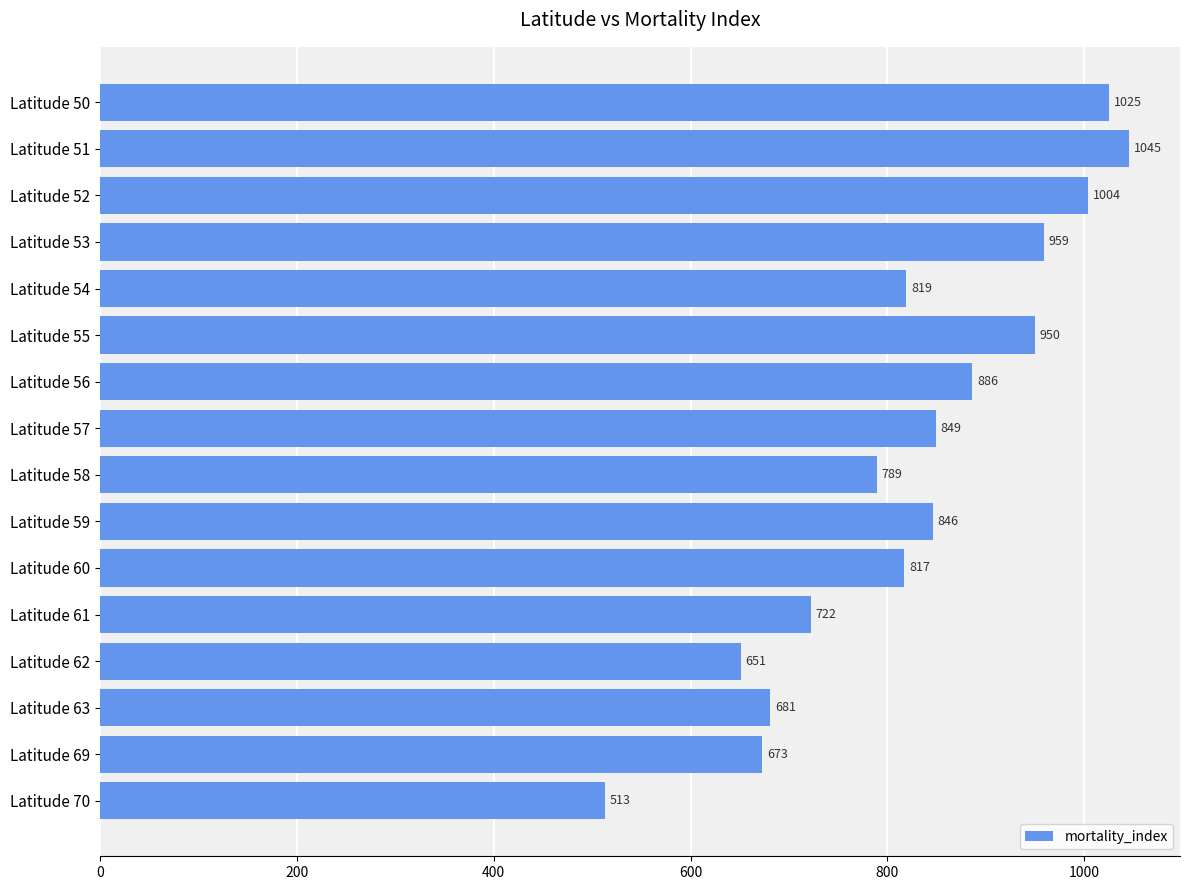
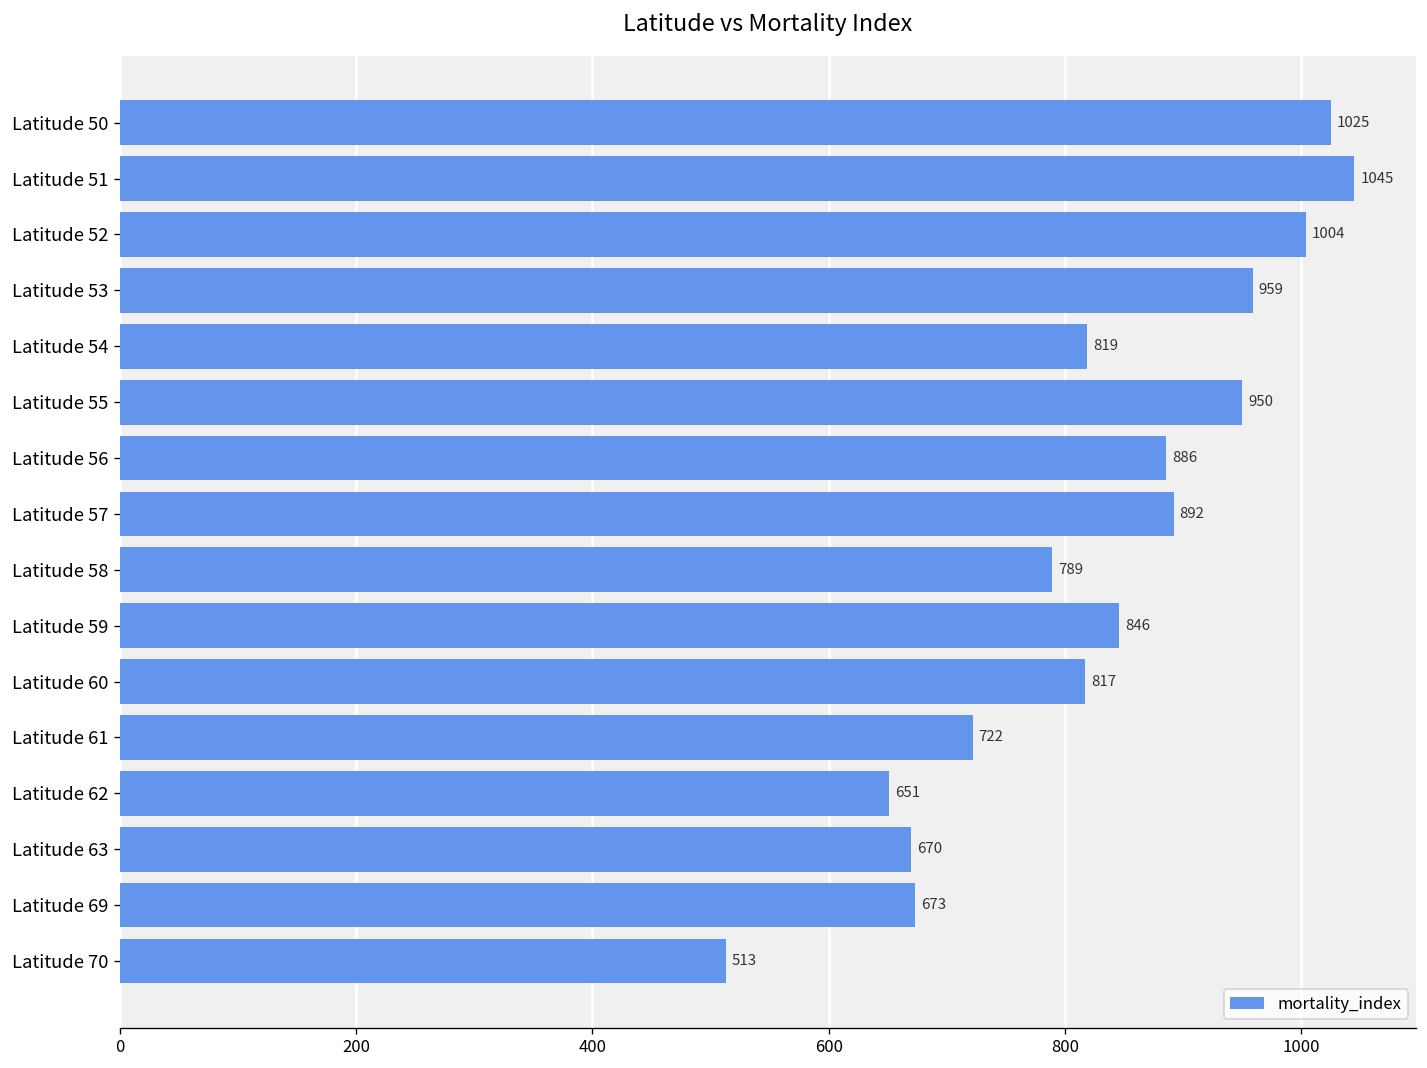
  {
    "Latitude 50": 1025,
    "Latitude 51": 1045,
    "Latitude 52": 1004,
    "Latitude 53": 959,
    "Latitude 54": 819,
    "Latitude 55": 950,
    "Latitude 56": 886,
-   "Latitude 57": 849,
+   "Latitude 57": 892,
    "Latitude 58": 789,
    "Latitude 59": 846,
    "Latitude 60": 817,
    "Latitude 61": 722,
    "Latitude 62": 651,
-   "Latitude 63": 681,
+   "Latitude 63": 670,
    "Latitude 69": 673,
    "Latitude 70": 513
  }
